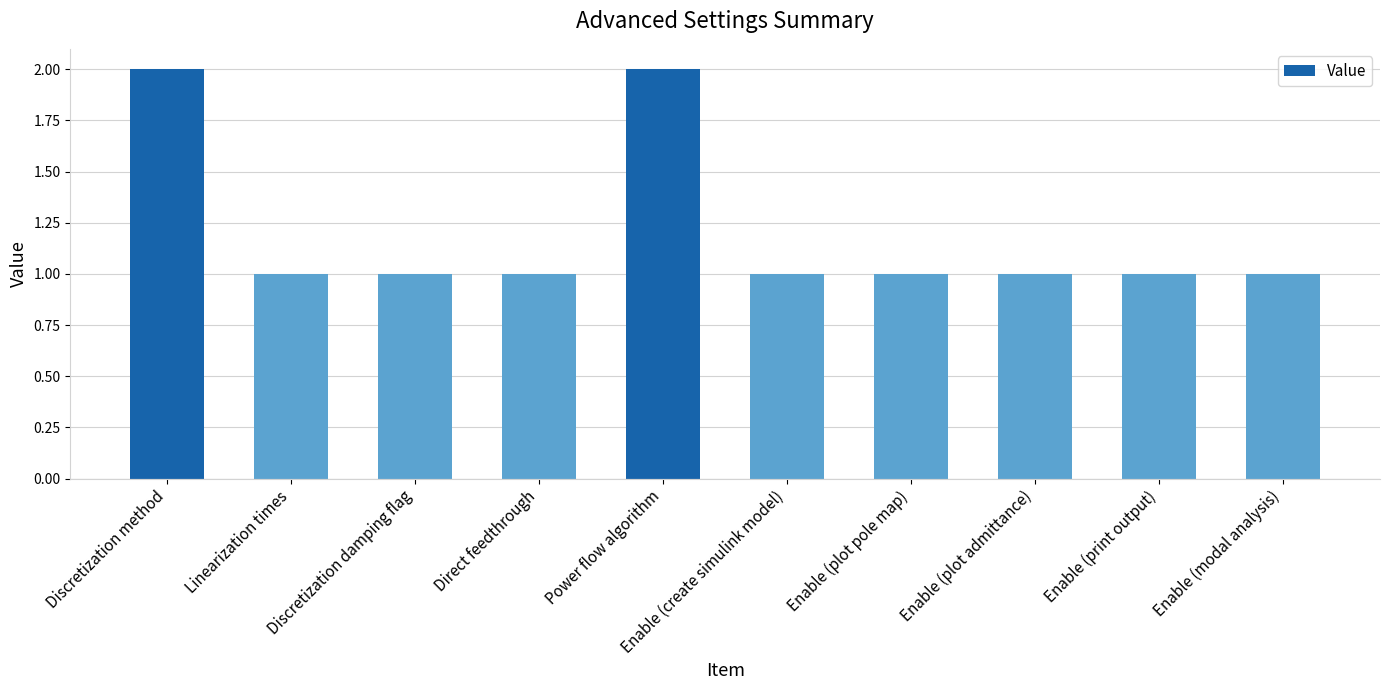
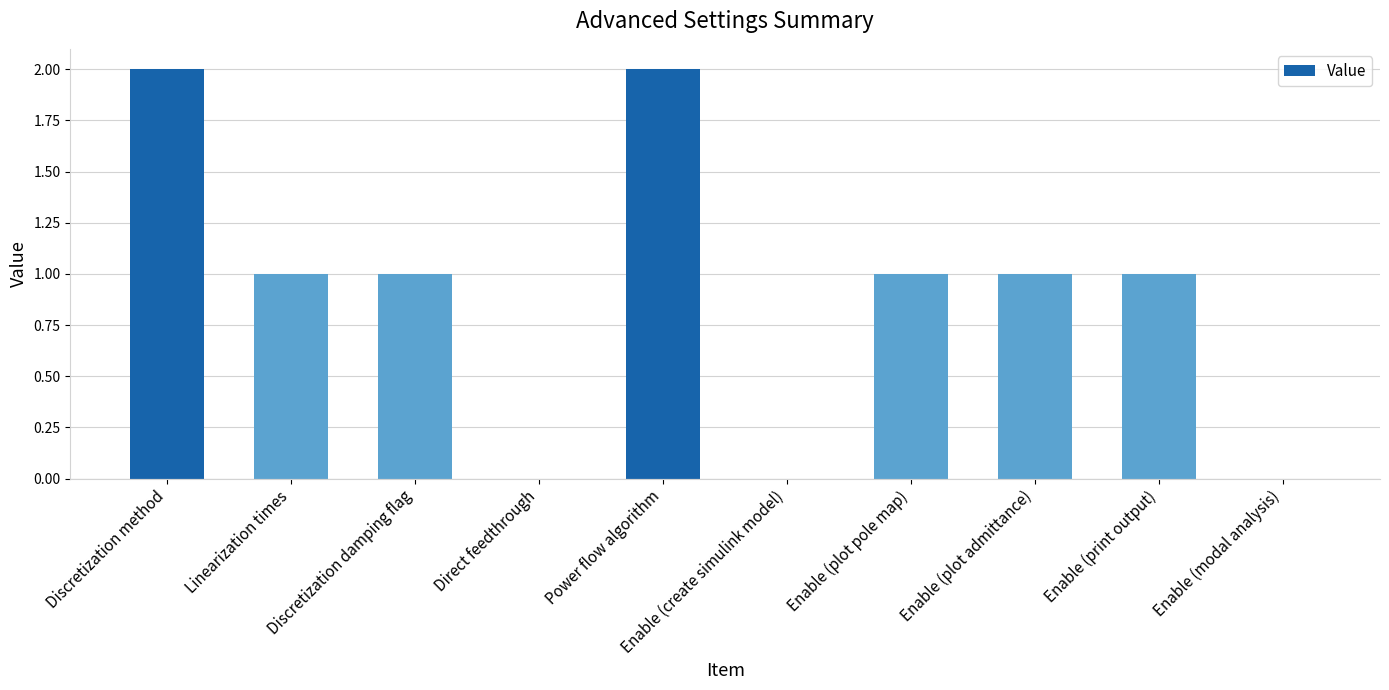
  {
    "Discretization method": 2,
    "Linearization times": 1,
    "Discretization damping flag": 1,
-   "Direct feedthrough": 1,
+   "Direct feedthrough": 0,
    "Power flow algorithm": 2,
-   "Enable (create simulink model)": 1,
+   "Enable (create simulink model)": 0,
    "Enable (plot pole map)": 1,
    "Enable (plot admittance)": 1,
    "Enable (print output)": 1,
-   "Enable (modal analysis)": 1
+   "Enable (modal analysis)": 0
  }
